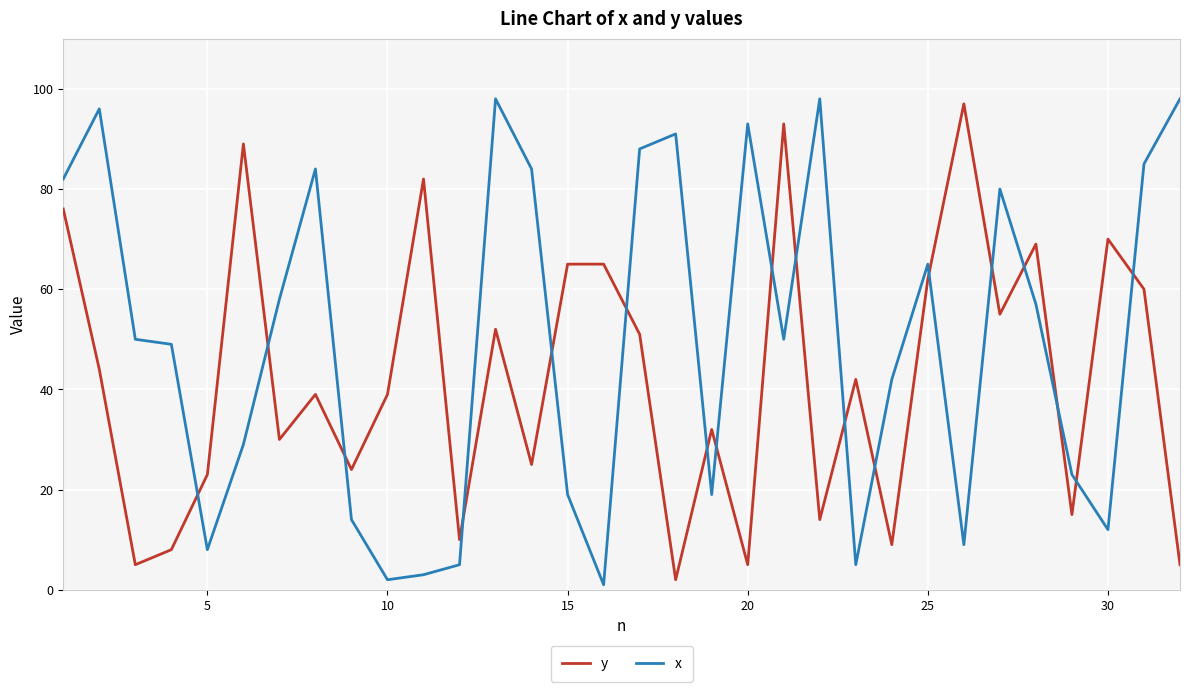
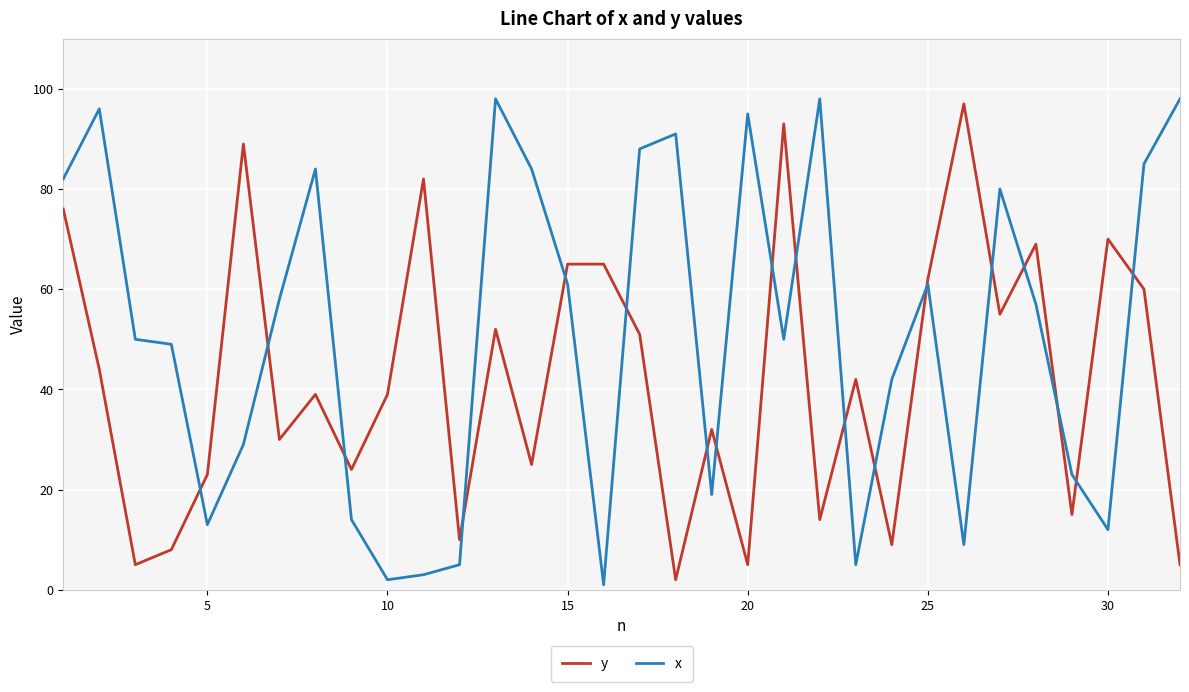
  {
    "y": {
      "5": 23,
      "10": 39,
      "15": 65,
      "20": 5,
      "25": 62,
      "30": 70
    },
    "x": {
-     "5": 8,
+     "5": 13,
      "10": 2,
-     "15": 19,
-     "20": 93,
-     "25": 65,
+     "15": 61,
+     "20": 95,
+     "25": 61,
      "30": 12
    }
  }
